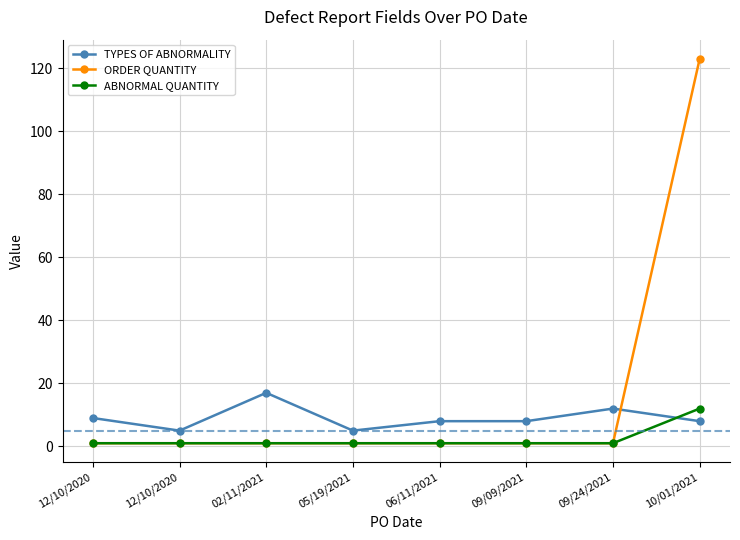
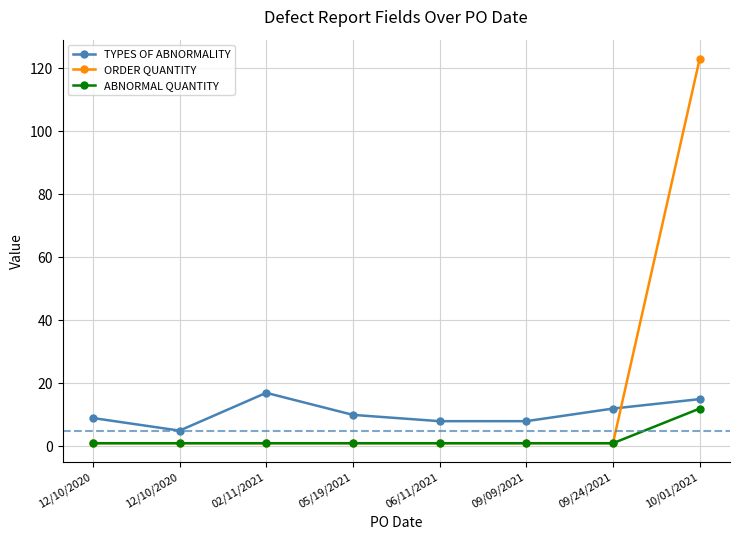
  {
    "TYPES OF ABNORMALITY": {
      "02/11/2021": 17,
-     "05/19/2021": 5,
+     "05/19/2021": 10,
      "06/11/2021": 8,
      "09/09/2021": 8,
      "09/24/2021": 12,
-     "10/01/2021": 8
+     "10/01/2021": 15
    },
    "ORDER QUANTITY": {
      "10/01/2021": 123
    },
    "ABNORMAL QUANTITY": {
      "10/01/2021": 12
    }
  }
